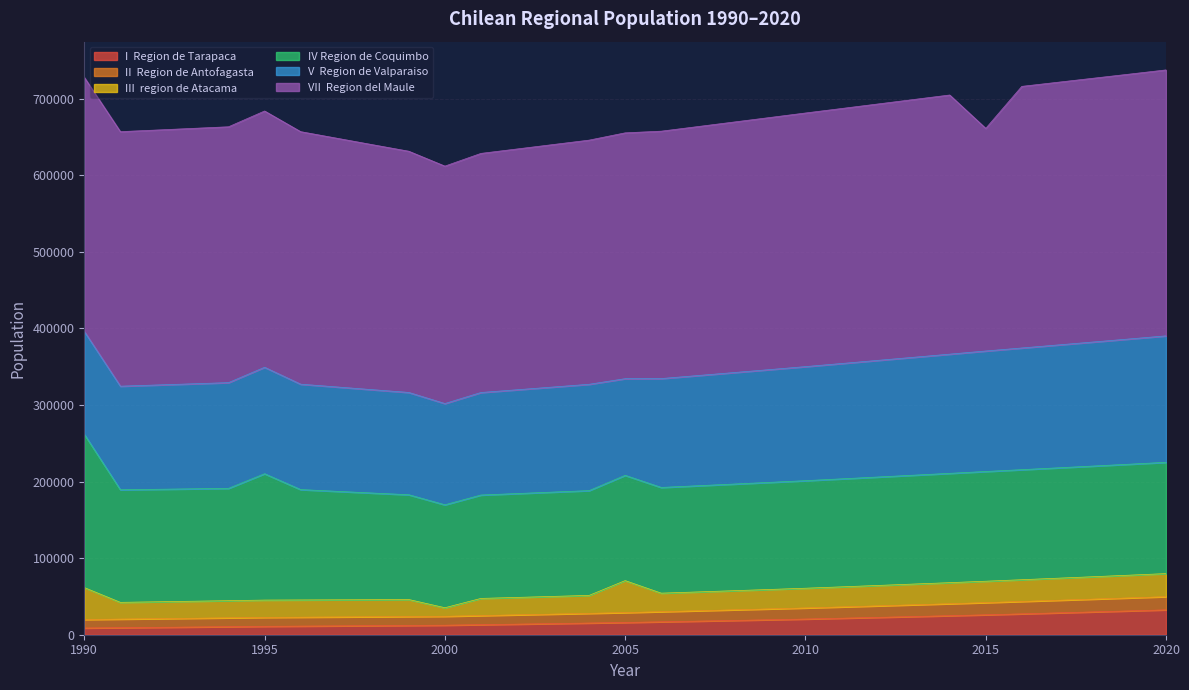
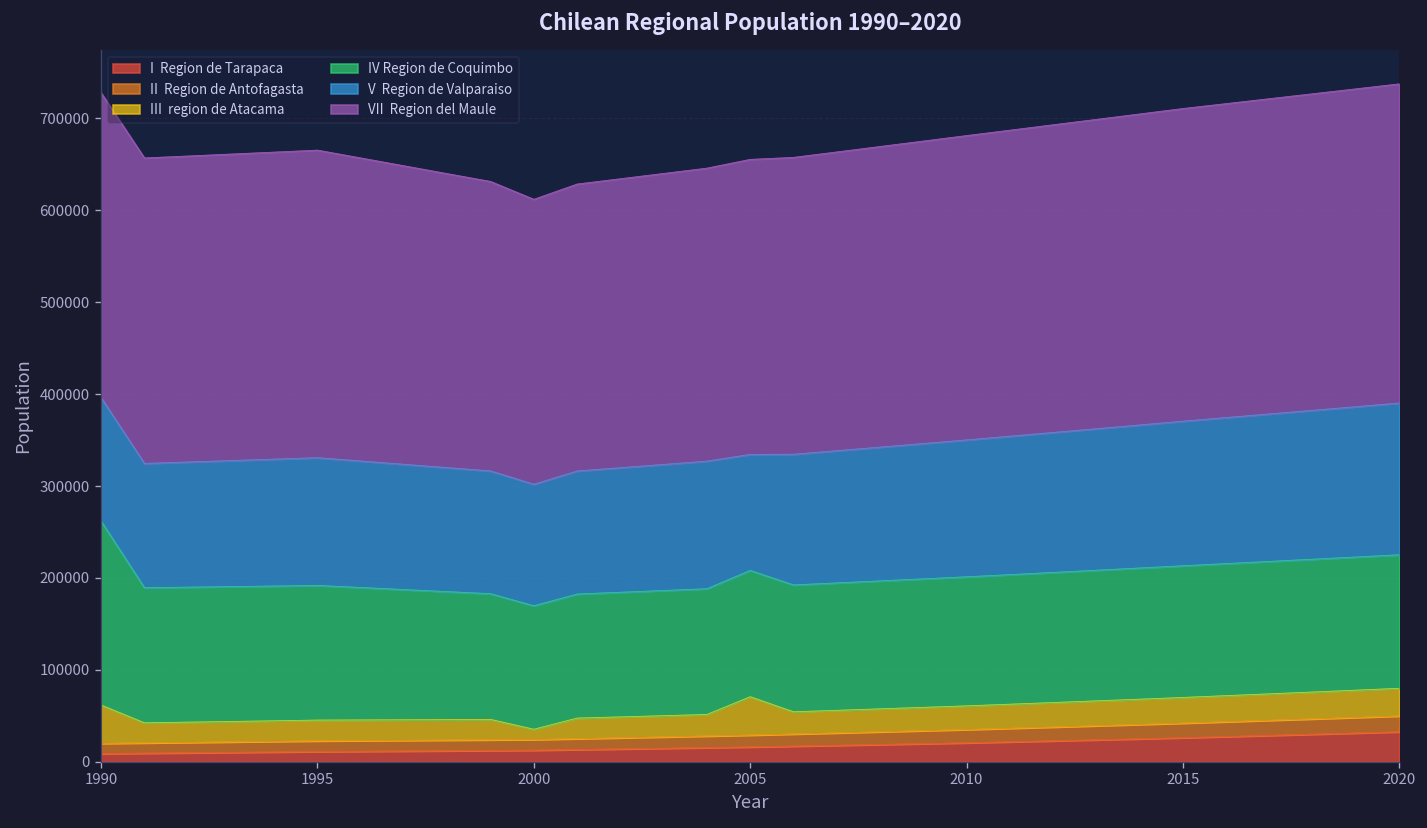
  {
    "III region de Atacama": {
      "1990": 40000,
      "1995": 20000,
      "2000": 10000,
      "2005": 40000,
      "2010": 30000,
      "2015": 30000,
      "2020": 30000
    },
    "IV Region de Coquimbo": {
      "1990": 200000,
-     "1995": 170000,
+     "1995": 150000,
      "2000": 130000,
      "2005": 140000,
      "2010": 140000,
      "2015": 140000,
      "2020": 150000
    },
    "V Region de Valparaiso": {
      "1990": 130000,
      "1995": 140000,
      "2000": 130000,
      "2005": 130000,
      "2010": 150000,
      "2015": 160000,
      "2020": 170000
    },
    "VII Region del Maule": {
      "1990": 330000,
      "1995": 330000,
      "2000": 310000,
      "2005": 320000,
      "2010": 330000,
-     "2015": 290000,
+     "2015": 340000,
      "2020": 350000
    }
  }
